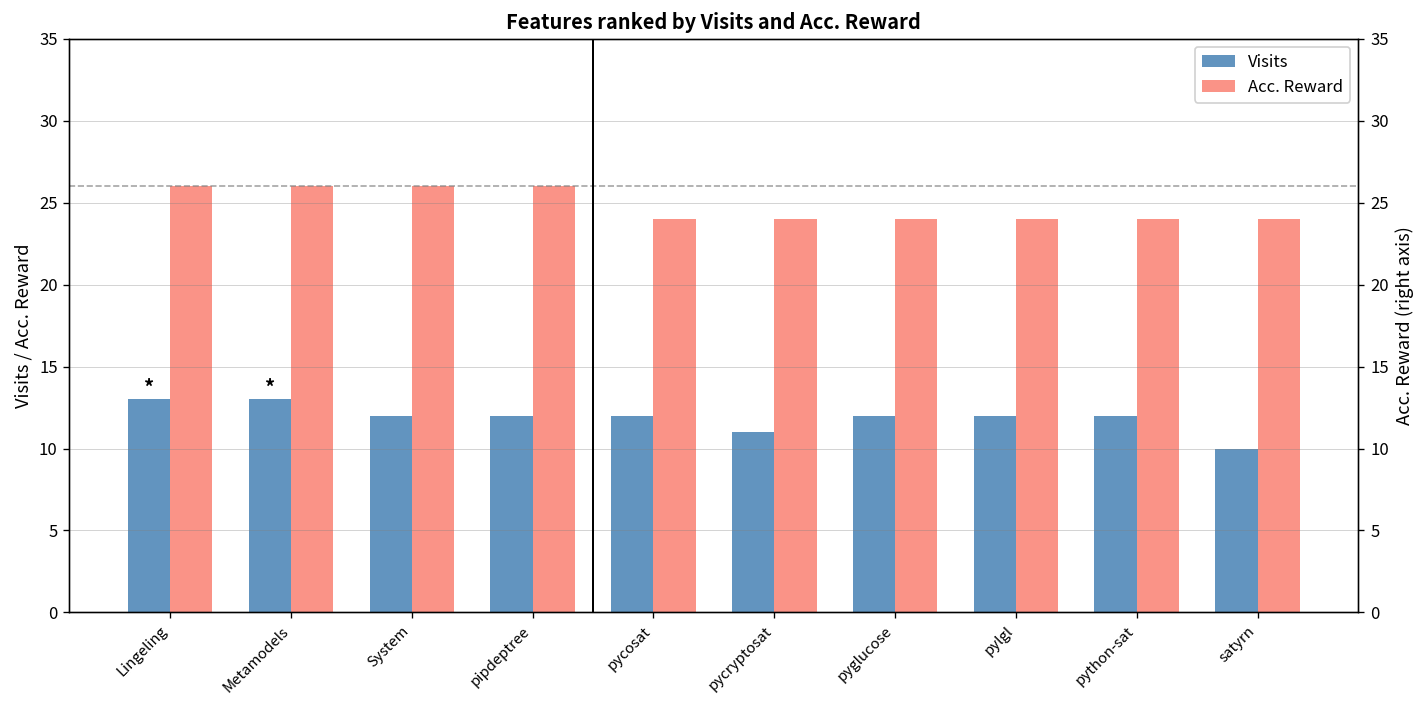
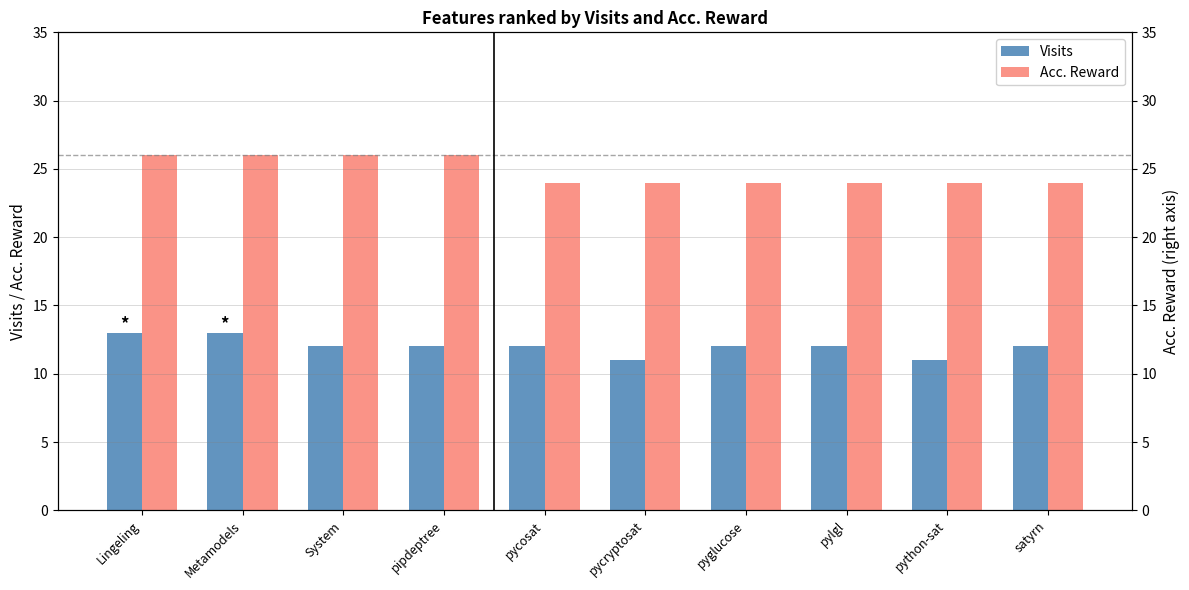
  {
    "Visits": {
      "Lingeling": 13,
      "Metamodels": 13,
      "System": 12,
      "pipdeptree": 12,
      "pycosat": 12,
      "pycryptosat": 11,
      "pyglucose": 12,
      "pylgl": 12,
-     "python-sat": 12,
-     "satyrn": 10
+     "python-sat": 11,
+     "satyrn": 12
    },
    "Acc. Reward": {
      "Lingeling": 26,
      "Metamodels": 26,
      "System": 26,
      "pipdeptree": 26,
      "pycosat": 24,
      "pycryptosat": 24,
      "pyglucose": 24,
      "pylgl": 24,
      "python-sat": 24,
      "satyrn": 24
    }
  }
